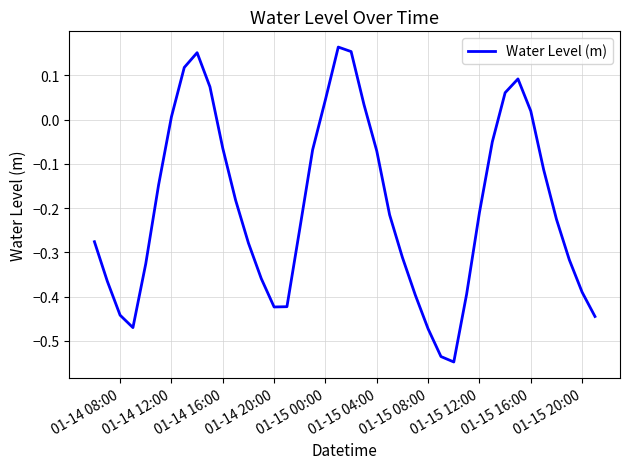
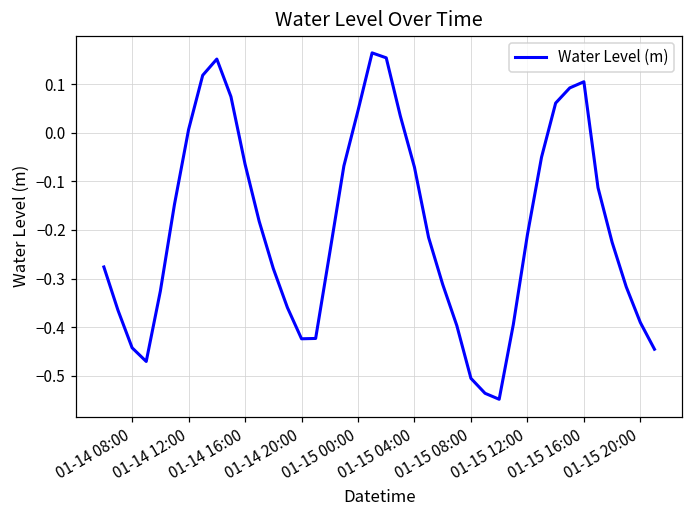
  {
    "01-14 08:00": -0.44,
    "01-14 12:00": 0.01,
    "01-14 16:00": -0.06,
    "01-14 20:00": -0.42,
    "01-15 00:00": 0.05,
    "01-15 04:00": -0.07,
-   "01-15 08:00": -0.47,
+   "01-15 08:00": -0.51,
    "01-15 12:00": -0.21,
-   "01-15 16:00": 0.02,
+   "01-15 16:00": 0.10,
    "01-15 20:00": -0.39
  }
